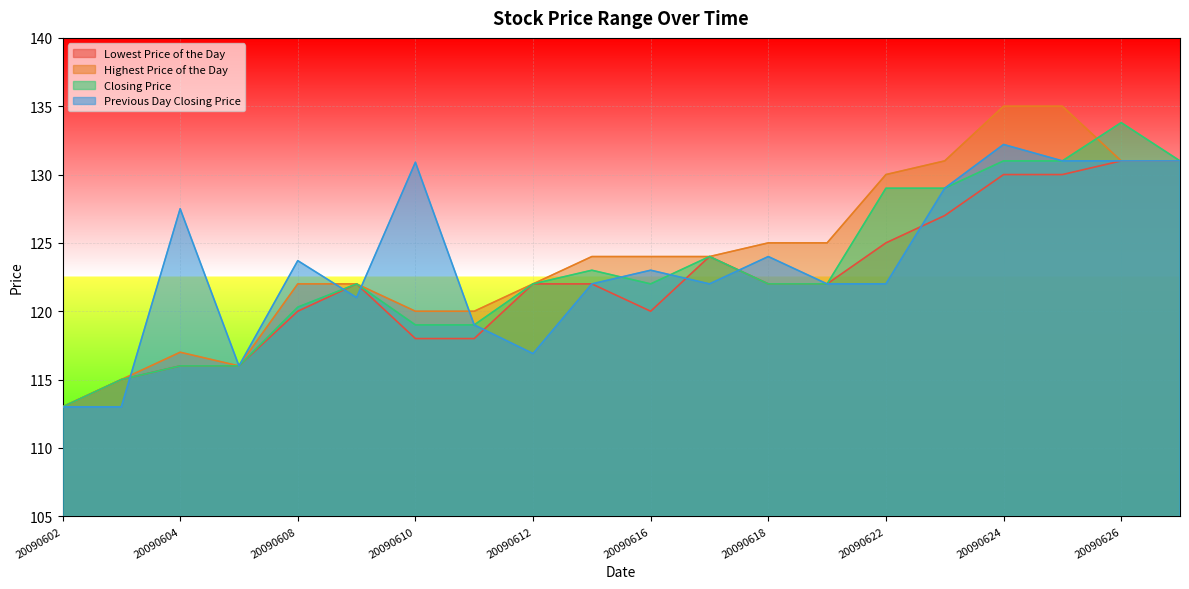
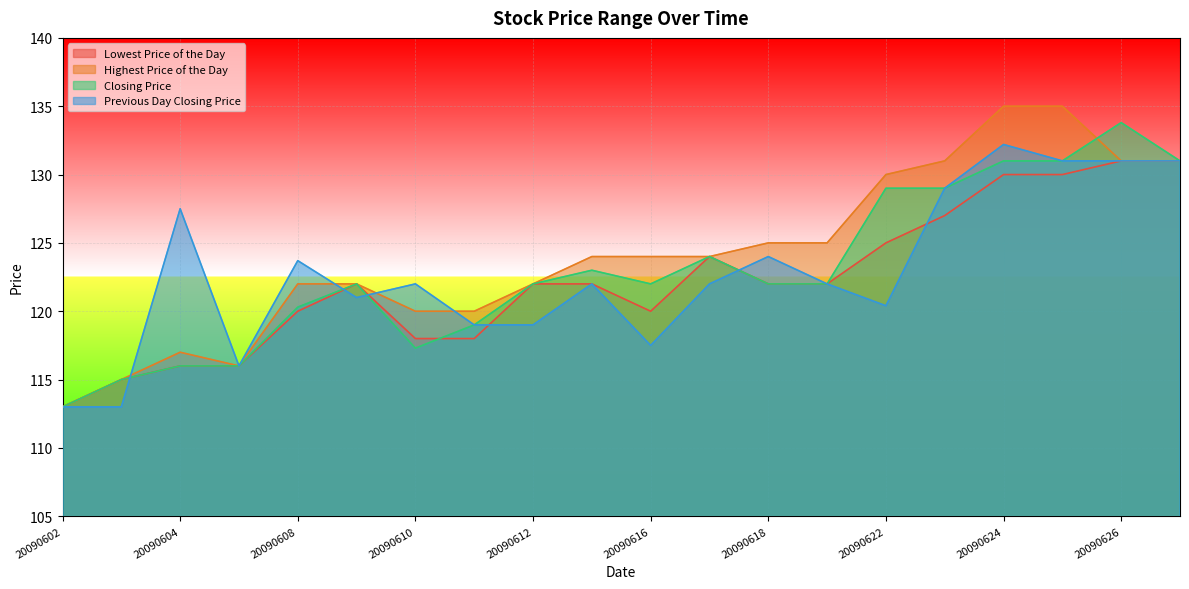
  {
    "Closing Price": {
      "20090608": 120.3,
-     "20090610": 119.0,
+     "20090610": 117.3,
      "20090616": 122.0,
      "20090622": 129.0,
      "20090624": 131.0,
      "20090626": 133.8
    },
    "Previous Day Closing Price": {
      "20090604": 127.5,
      "20090608": 123.7,
-     "20090610": 130.9,
-     "20090612": 116.9,
-     "20090616": 123.0,
+     "20090610": 122.0,
+     "20090612": 119.0,
+     "20090616": 117.5,
      "20090618": 124.0,
-     "20090622": 122.0,
+     "20090622": 120.4,
      "20090624": 132.2
    }
  }
